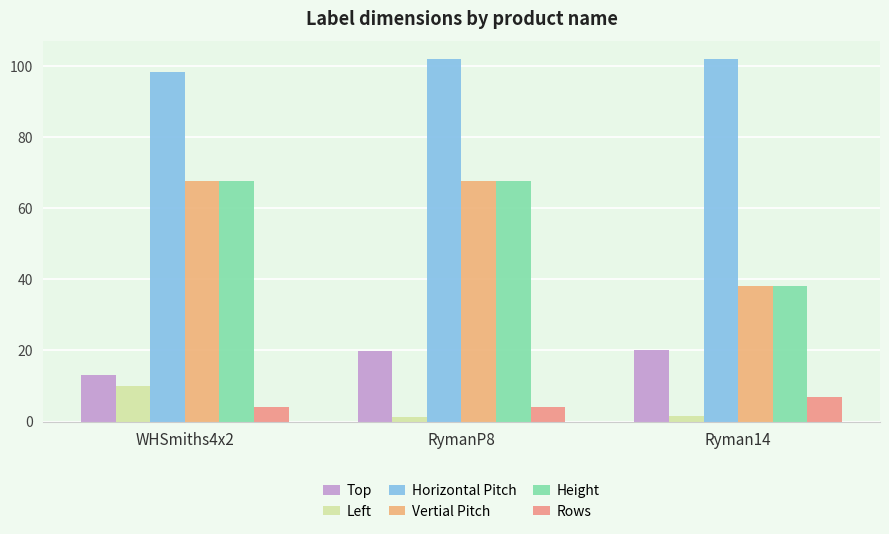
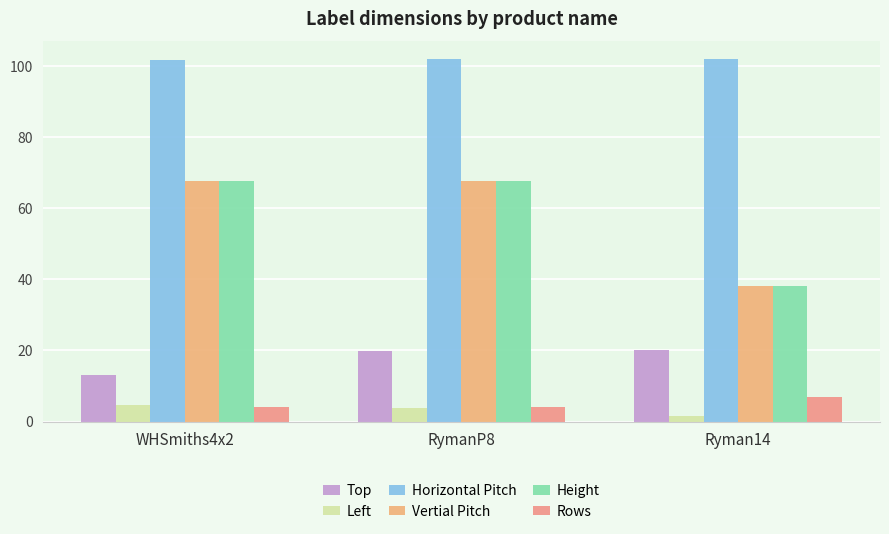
  {
    "Top": {
      "WHSmiths4x2": 13,
      "RymanP8": 20,
      "Ryman14": 20
    },
    "Left": {
-     "WHSmiths4x2": 10,
-     "RymanP8": 1,
+     "WHSmiths4x2": 5,
+     "RymanP8": 4,
      "Ryman14": 2
    },
    "Horizontal Pitch": {
-     "WHSmiths4x2": 98,
+     "WHSmiths4x2": 102,
      "RymanP8": 102,
      "Ryman14": 102
    },
    "Height": {
      "WHSmiths4x2": 68,
      "RymanP8": 68,
      "Ryman14": 38
    }
  }
